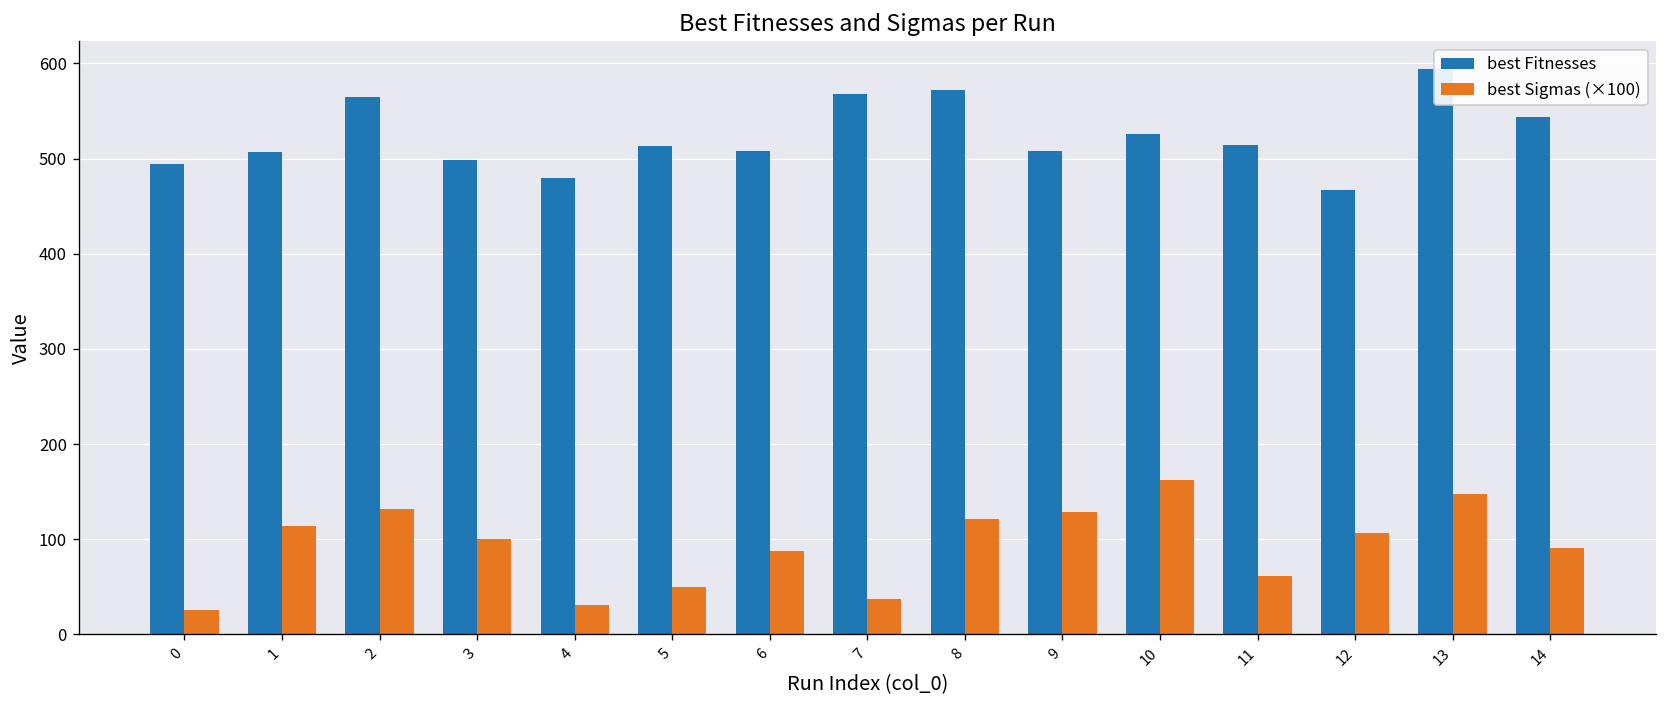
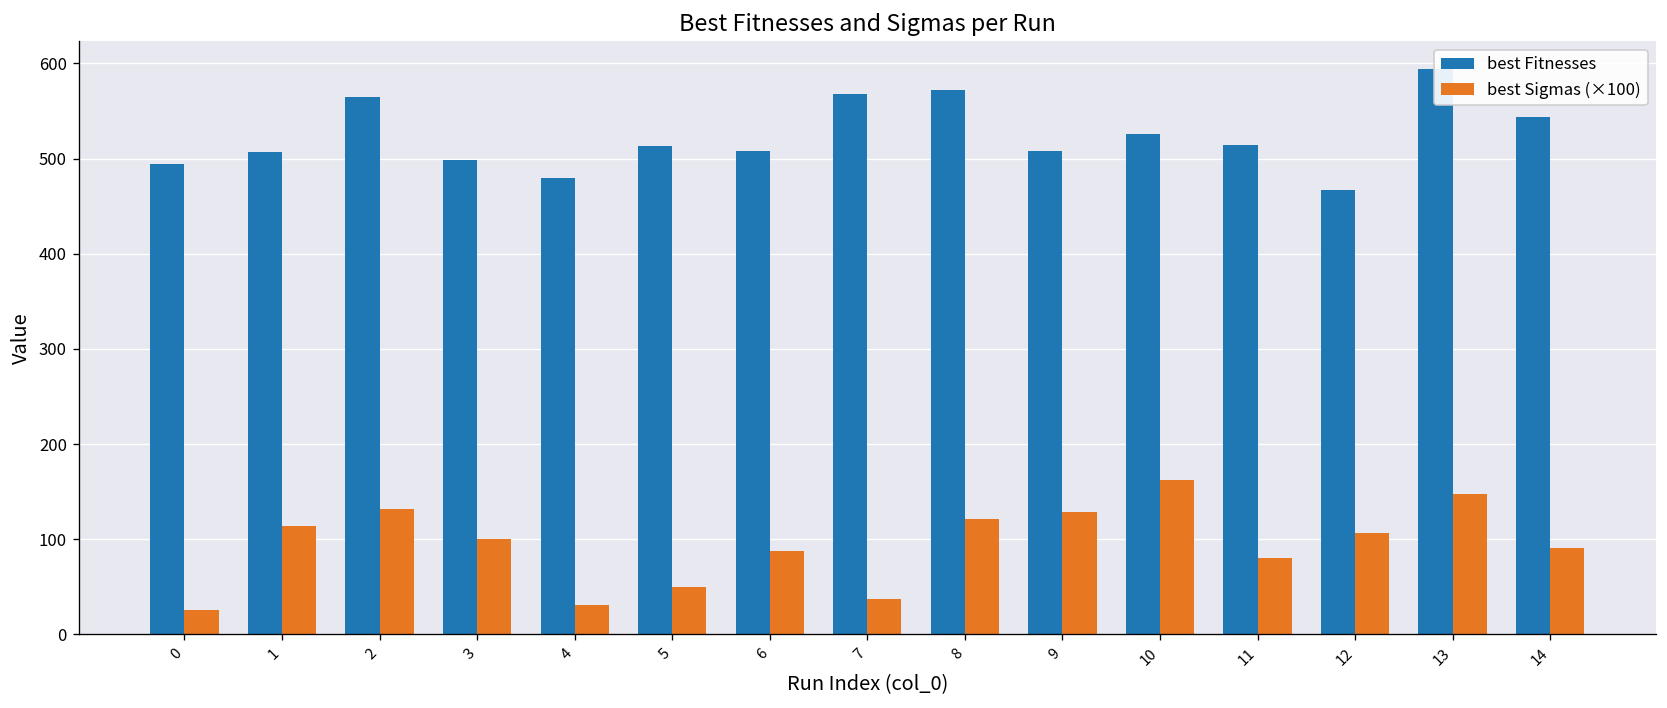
  {
    "best Fitnesses": {
      "0": 490,
      "1": 510,
      "2": 560,
      "3": 500,
      "4": 480,
      "5": 510,
      "6": 510,
      "7": 570,
      "8": 570,
      "9": 510,
      "10": 530,
      "11": 510,
      "12": 470,
      "14": 540
    },
    "best Sigmas (×100)": {
      "0": 30,
      "1": 110,
      "2": 130,
      "3": 100,
      "4": 30,
      "5": 50,
      "6": 90,
      "7": 40,
      "8": 120,
      "9": 130,
      "10": 160,
-     "11": 60,
+     "11": 80,
      "12": 110,
      "13": 150,
      "14": 90
    }
  }
